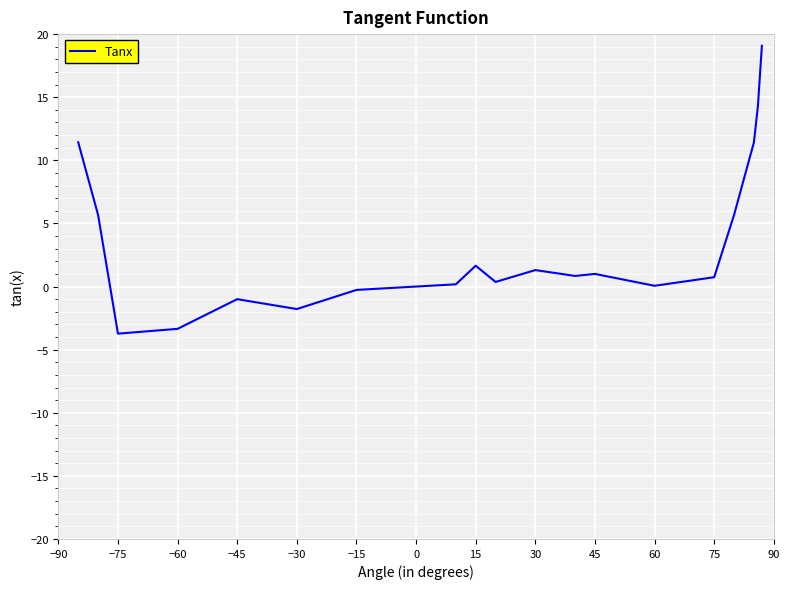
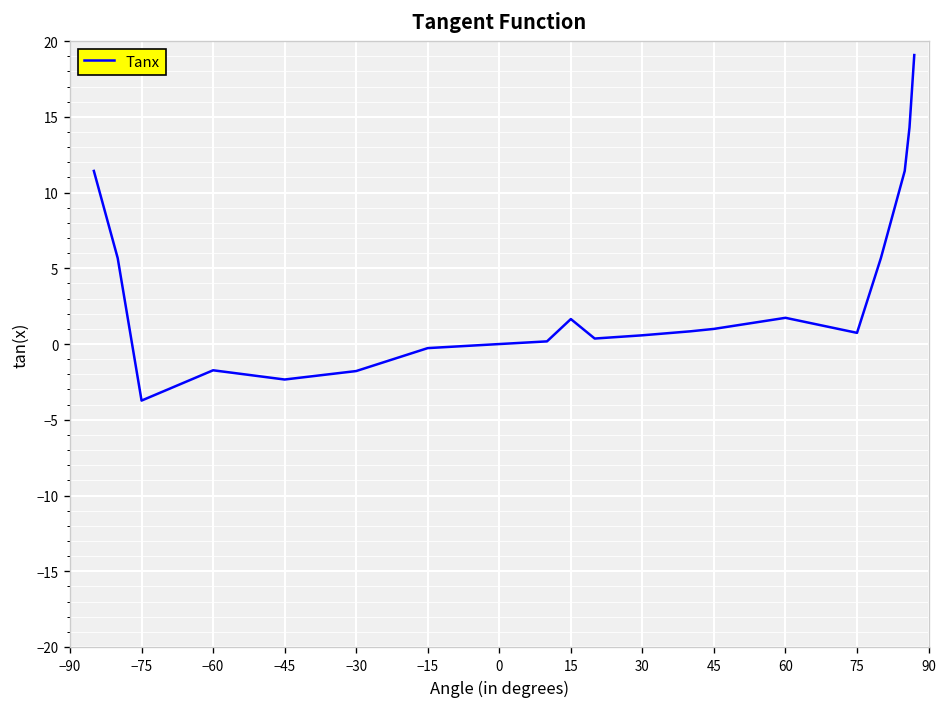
  {
    "−75": -3.7,
-   "−60": -3.4,
-   "−45": -1.0,
+   "−60": -1.7,
+   "−45": -2.3,
    "−30": -1.8,
    "−15": -0.3,
    "0": 0.0,
    "15": 1.7,
-   "30": 1.3,
+   "30": 0.6,
    "45": 1.0,
-   "60": 0.1,
+   "60": 1.7,
    "75": 0.7
  }
